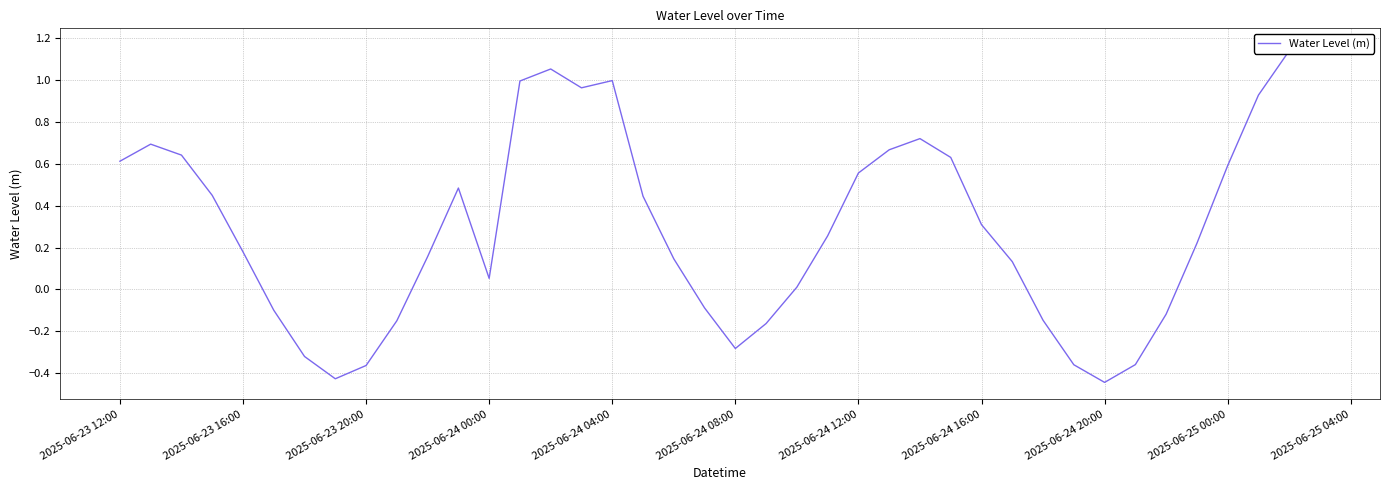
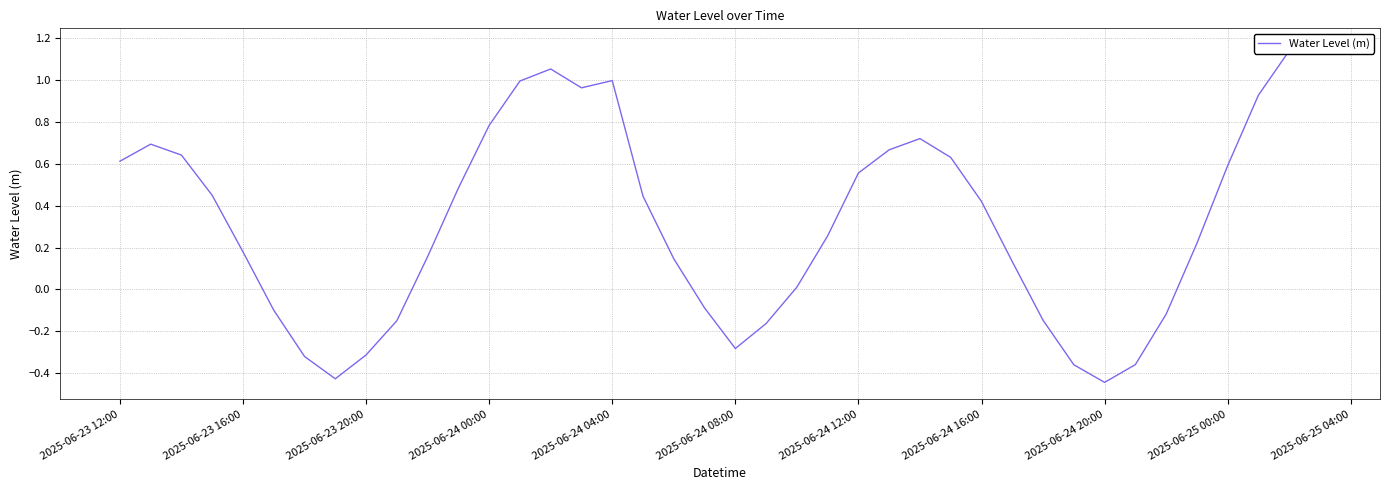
  {
    "2025-06-23 12:00": 0.61,
    "2025-06-23 16:00": 0.18,
-   "2025-06-23 20:00": -0.36,
-   "2025-06-24 00:00": 0.05,
+   "2025-06-23 20:00": -0.31,
+   "2025-06-24 00:00": 0.78,
    "2025-06-24 04:00": 1.00,
    "2025-06-24 08:00": -0.28,
    "2025-06-24 12:00": 0.56,
-   "2025-06-24 16:00": 0.31,
+   "2025-06-24 16:00": 0.42,
    "2025-06-24 20:00": -0.44,
    "2025-06-25 00:00": 0.59
  }
